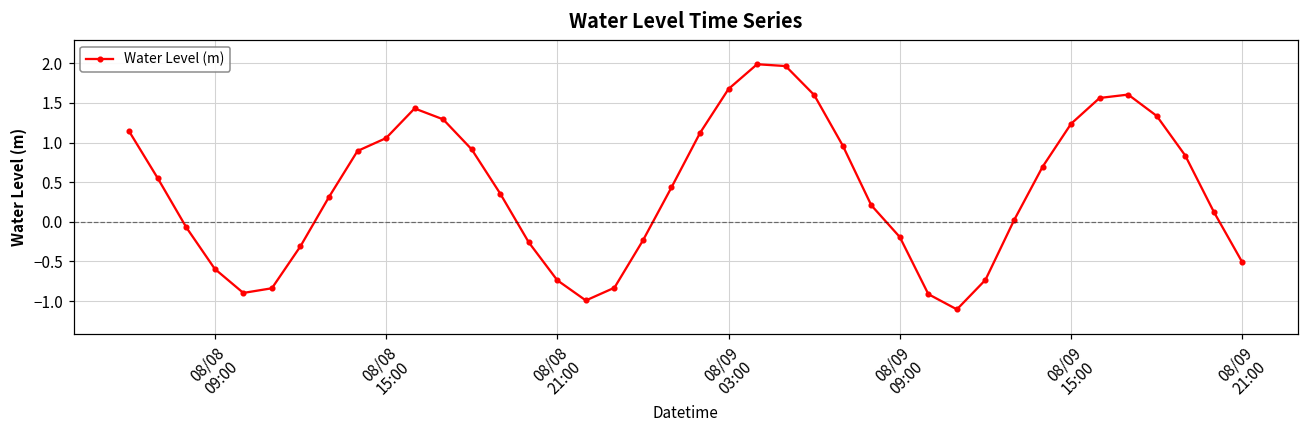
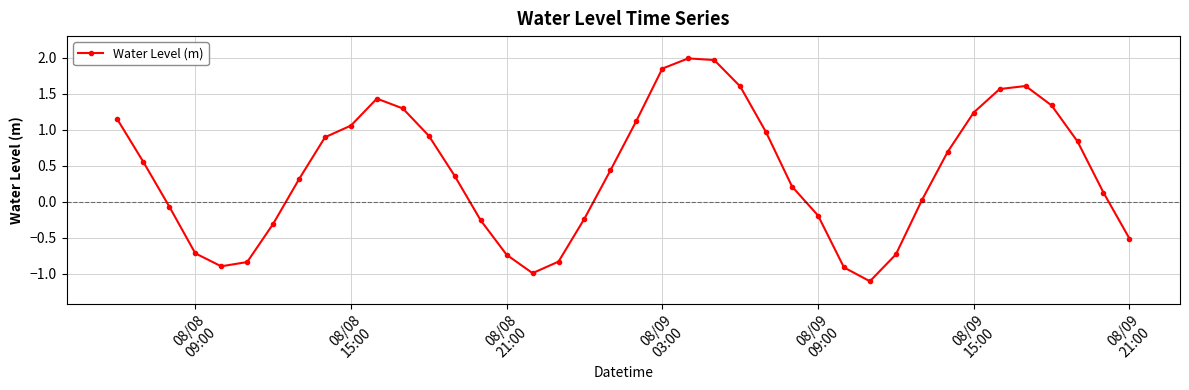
  {
-   "08/08 09:00": -0.6,
+   "08/08 09:00": -0.7,
    "08/08 15:00": 1.1,
    "08/08 21:00": -0.7,
-   "08/09 03:00": 1.7,
+   "08/09 03:00": 1.8,
    "08/09 09:00": -0.2,
    "08/09 15:00": 1.2,
    "08/09 21:00": -0.5
  }
